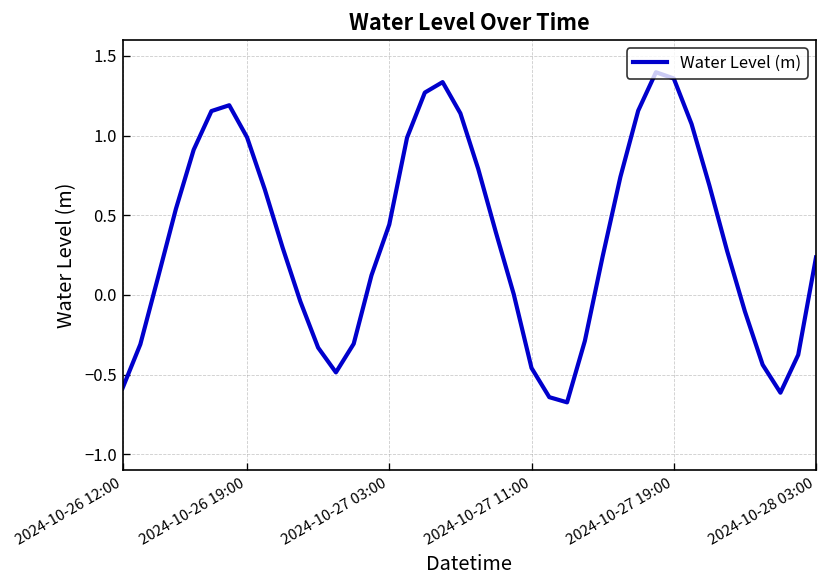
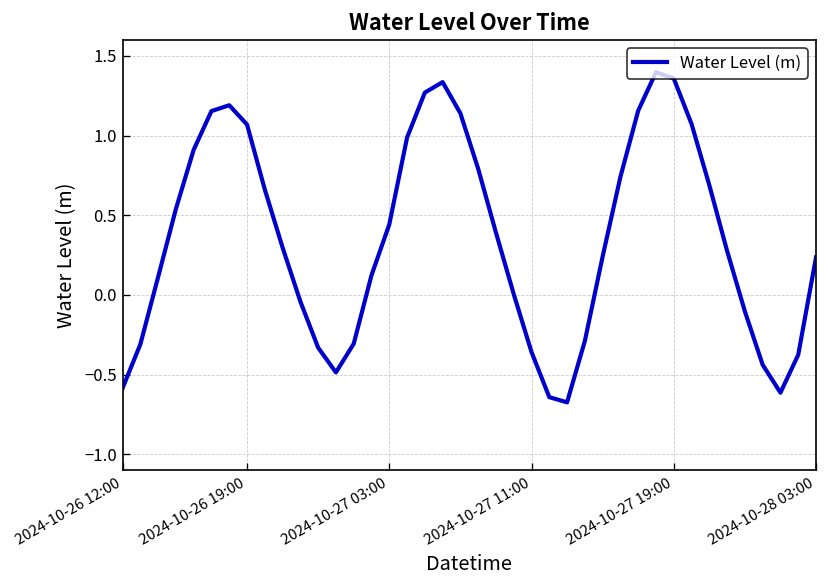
  {
    "2024-10-26 12:00": -0.59,
-   "2024-10-26 19:00": 0.99,
+   "2024-10-26 19:00": 1.07,
    "2024-10-27 03:00": 0.44,
-   "2024-10-27 11:00": -0.46,
+   "2024-10-27 11:00": -0.36,
    "2024-10-28 03:00": 0.24
  }
